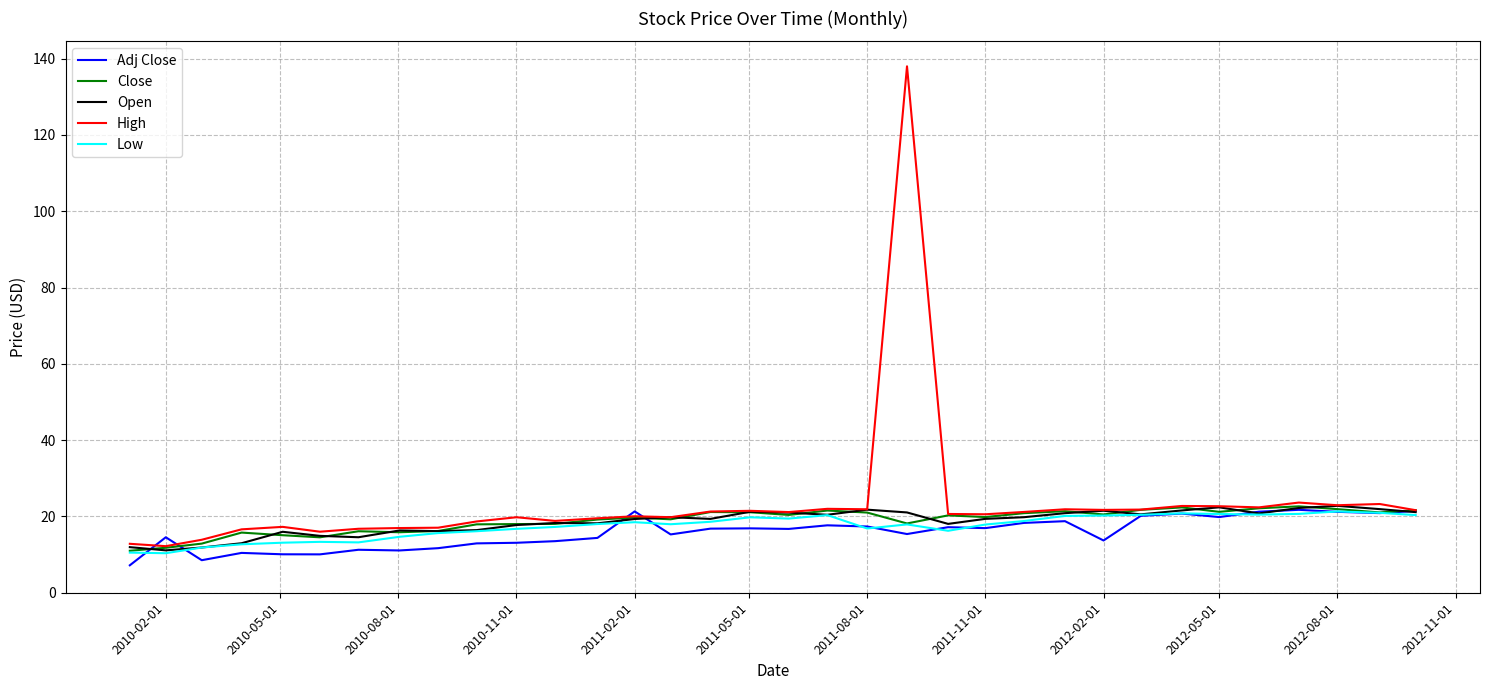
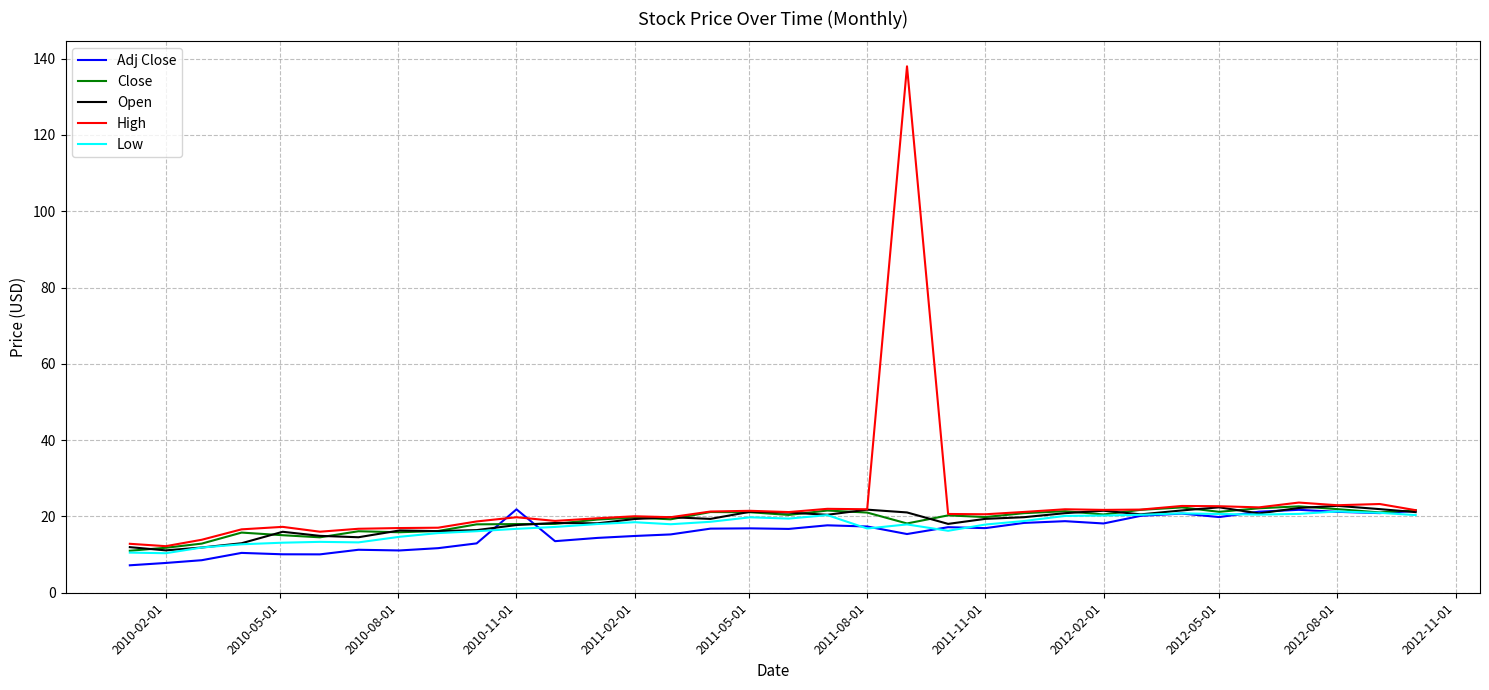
  {
    "Adj Close": {
-     "2010-02-01": 15,
-     "2010-11-01": 13,
-     "2011-02-01": 21,
+     "2010-02-01": 8,
+     "2010-11-01": 22,
+     "2011-02-01": 15,
      "2011-11-01": 17,
-     "2012-02-01": 14,
+     "2012-02-01": 18,
      "2012-05-01": 20
    },
    "Close": {
      "2011-08-01": 21
    },
    "Open": {
      "2010-02-01": 11
    },
    "High": {
      "2010-11-01": 20,
      "2011-11-01": 21
    },
    "Low": {
      "2010-02-01": 10,
      "2010-11-01": 17,
      "2011-02-01": 18,
      "2011-11-01": 18
    }
  }
